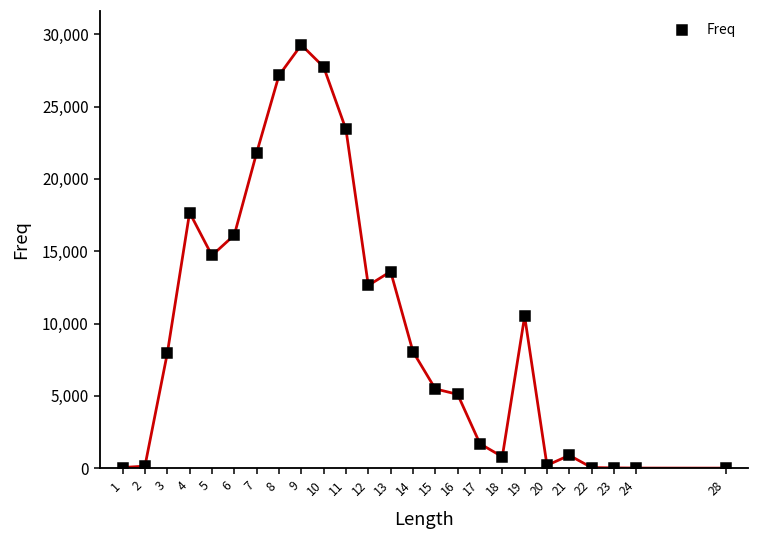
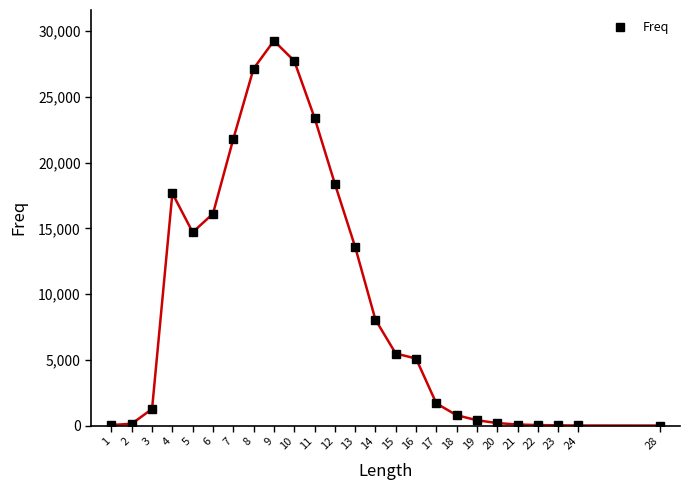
  {
    "1": "0",
    "2": "100",
-   "3": "7,900",
+   "3": "1,300",
    "4": "17,700",
    "5": "14,700",
    "6": "16,100",
    "7": "21,800",
    "8": "27,200",
    "9": "29,300",
    "10": "27,700",
    "11": "23,400",
-   "12": "12,600",
+   "12": "18,400",
    "13": "13,600",
    "14": "8,100",
    "15": "5,500",
    "16": "5,100",
    "17": "1,700",
    "18": "800",
-   "19": "10,500",
+   "19": "400",
    "20": "200",
-   "21": "900",
+   "21": "100",
    "22": "0",
    "23": "0",
    "24": "0",
    "28": "0"
  }
